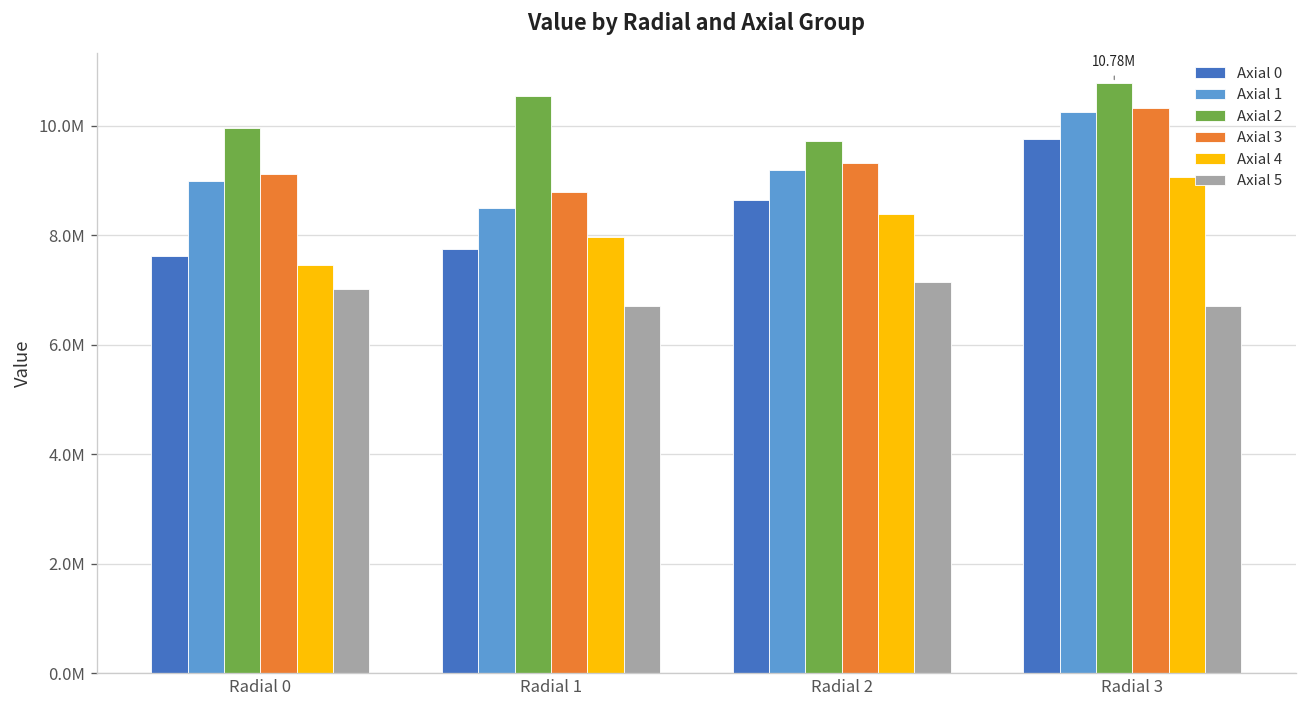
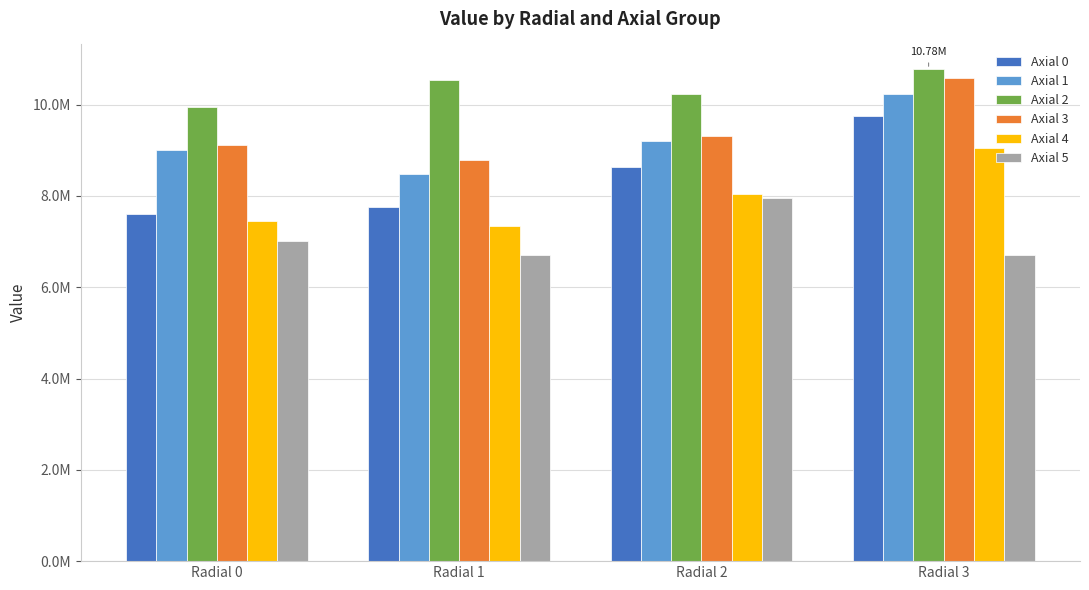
  {
    "Axial 2": {
      "Radial 0": 10000000,
      "Radial 1": 10500000,
-     "Radial 2": 9700000
+     "Radial 2": 10200000
    },
    "Axial 3": {
      "Radial 0": 9100000,
      "Radial 1": 8800000,
      "Radial 2": 9300000,
-     "Radial 3": 10300000
+     "Radial 3": 10600000
    },
    "Axial 4": {
      "Radial 0": 7500000,
-     "Radial 1": 8000000,
-     "Radial 2": 8400000,
+     "Radial 1": 7300000,
+     "Radial 2": 8000000,
      "Radial 3": 9100000
    },
    "Axial 5": {
      "Radial 0": 7000000,
      "Radial 1": 6700000,
-     "Radial 2": 7200000,
+     "Radial 2": 7900000,
      "Radial 3": 6700000
    }
  }
